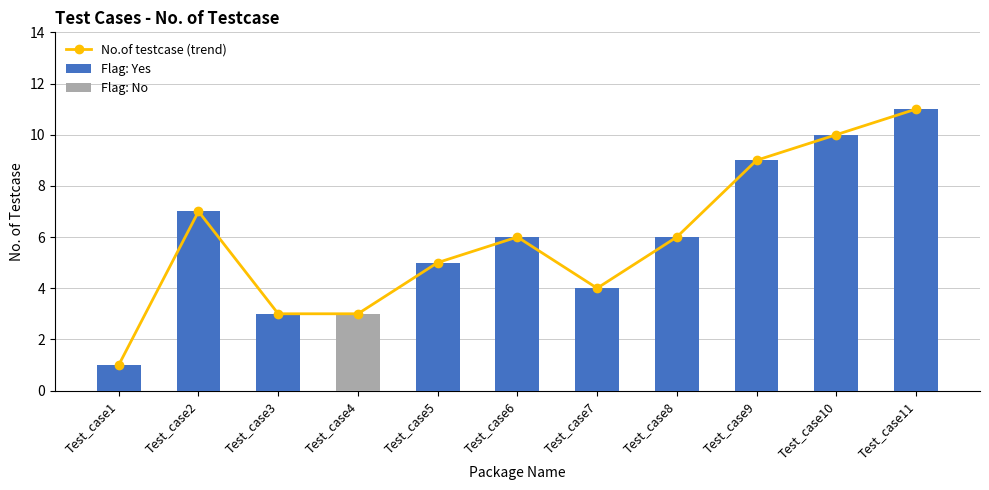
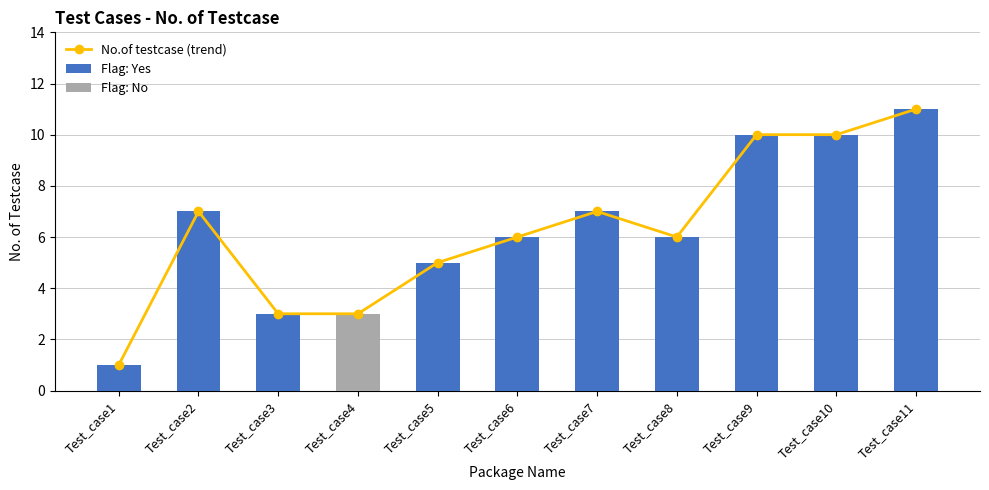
  {
    "No.of testcase (trend)": {
      "Test_case1": 1,
      "Test_case2": 7,
      "Test_case3": 3,
      "Test_case4": 3,
      "Test_case5": 5,
      "Test_case6": 6,
-     "Test_case7": 4,
+     "Test_case7": 7,
      "Test_case8": 6,
-     "Test_case9": 9,
+     "Test_case9": 10,
      "Test_case10": 10,
      "Test_case11": 11
    }
  }
